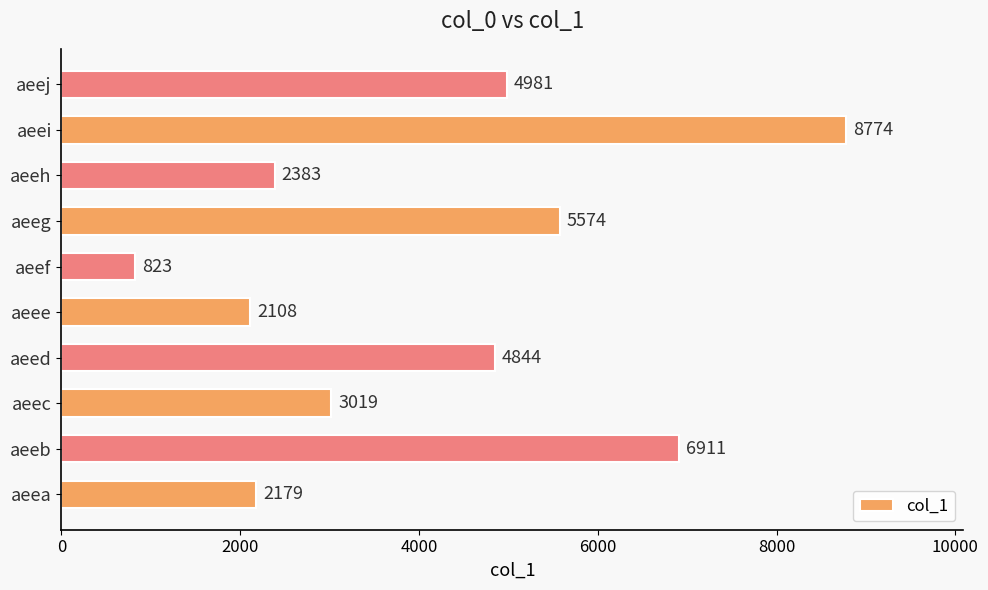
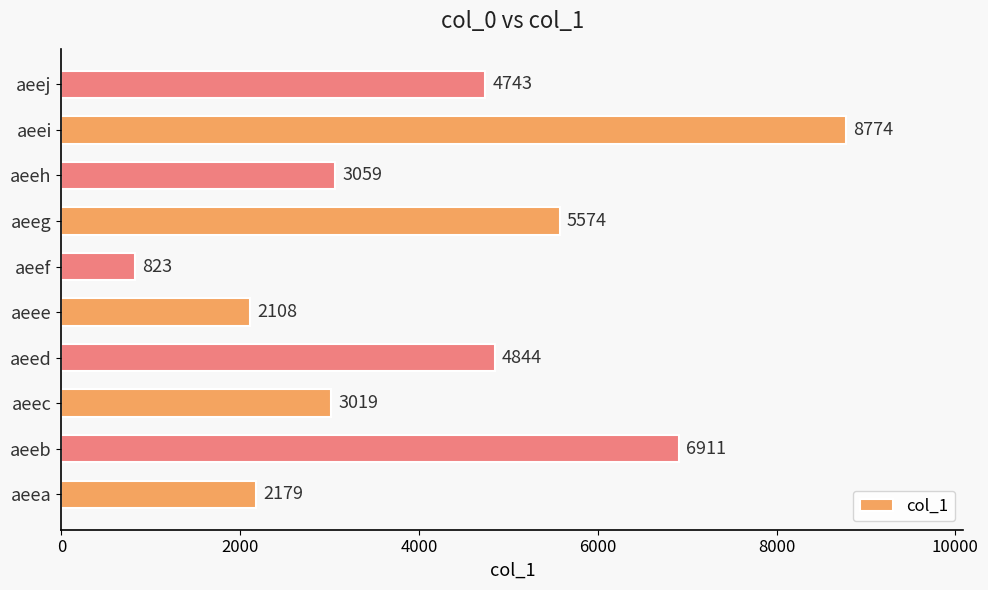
  {
-   "aeej": 4981,
+   "aeej": 4743,
    "aeei": 8774,
-   "aeeh": 2383,
+   "aeeh": 3059,
    "aeeg": 5574,
    "aeef": 823,
    "aeee": 2108,
    "aeed": 4844,
    "aeec": 3019,
    "aeeb": 6911,
    "aeea": 2179
  }
